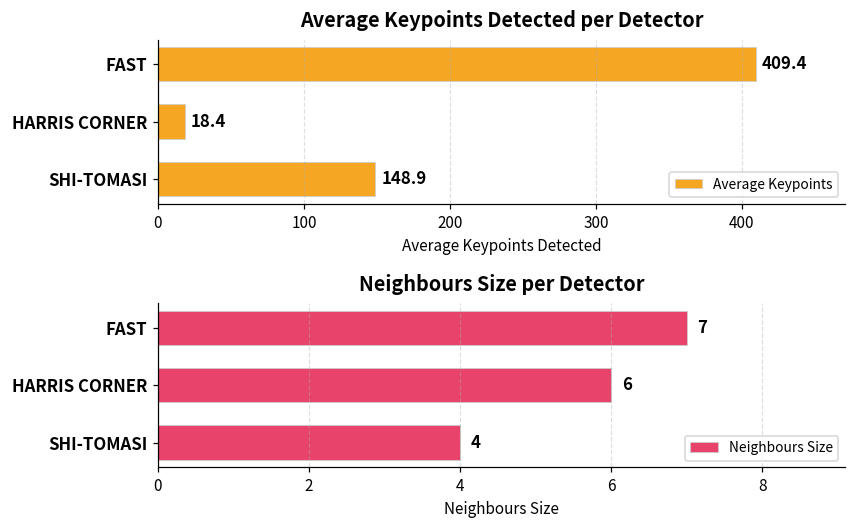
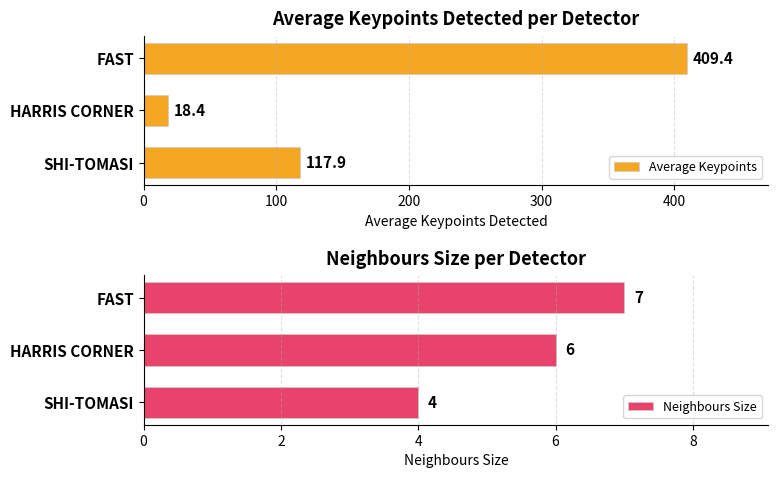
  {
    "Average Keypoints Detected per Detector": {
      "FAST": 409.4,
      "HARRIS CORNER": 18.4,
-     "SHI-TOMASI": 148.9
+     "SHI-TOMASI": 117.9
    },
    "Neighbours Size per Detector": {
      "FAST": 7,
      "HARRIS CORNER": 6,
      "SHI-TOMASI": 4
    }
  }
